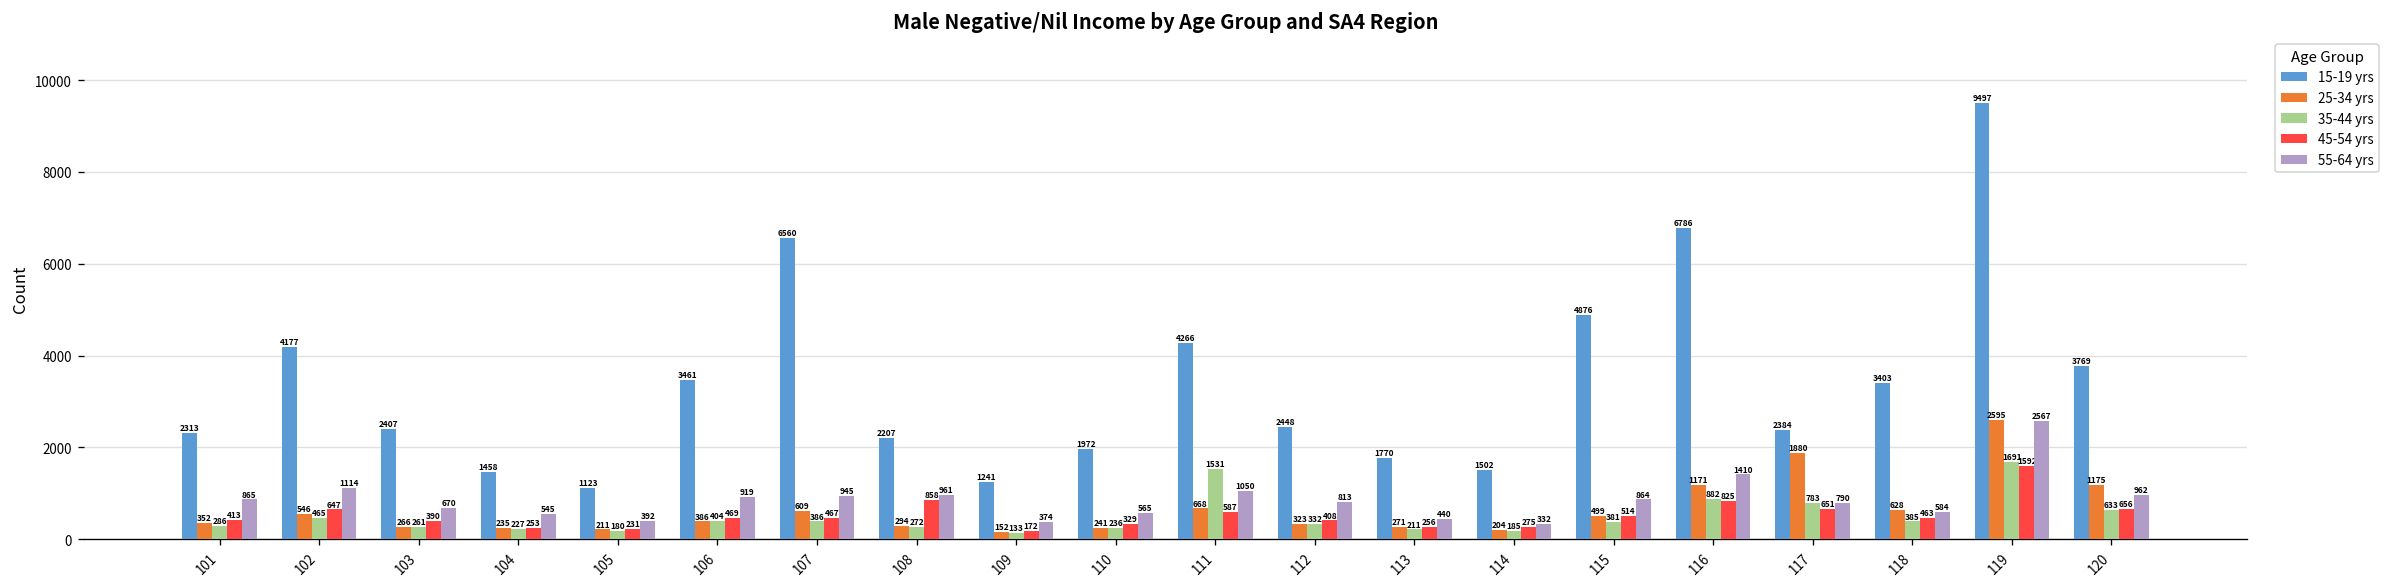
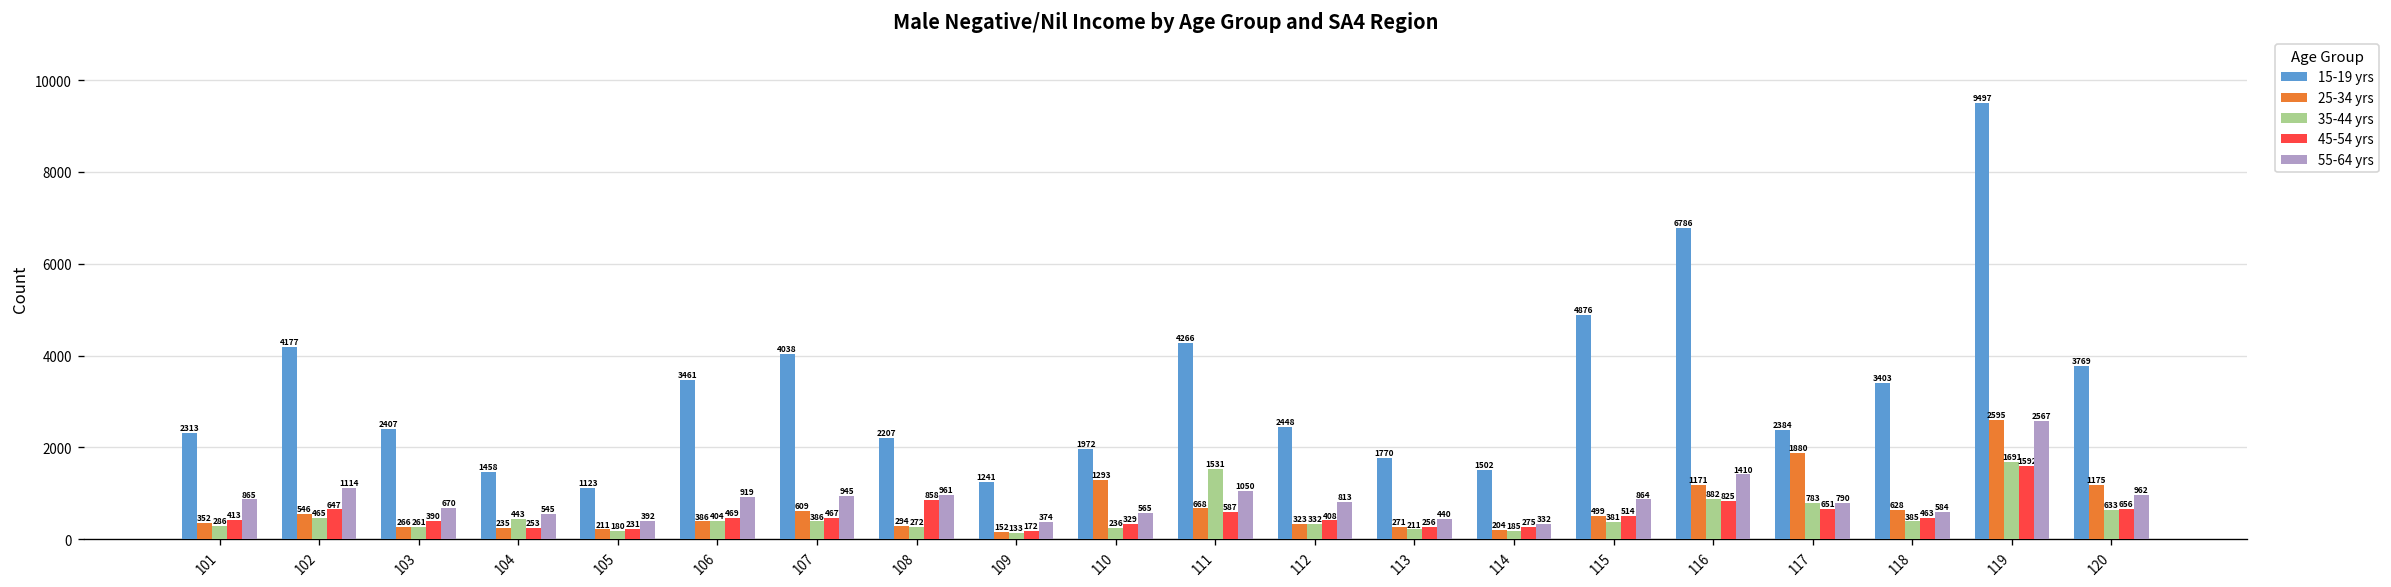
  {
    "15-19 yrs": {
      "101": 2313,
      "102": 4177,
      "103": 2407,
      "104": 1458,
      "105": 1123,
      "106": 3461,
-     "107": 6560,
+     "107": 4038,
      "108": 2207,
      "109": 1241,
      "110": 1972,
      "111": 4266,
      "112": 2448,
      "113": 1770,
      "114": 1502,
      "115": 4876,
      "116": 6786,
      "117": 2384,
      "118": 3403,
      "119": 9497,
      "120": 3769
    },
    "25-34 yrs": {
      "101": 352,
      "102": 546,
      "103": 266,
      "104": 235,
      "105": 211,
      "106": 386,
      "107": 609,
      "108": 294,
      "109": 152,
-     "110": 241,
+     "110": 1293,
      "111": 668,
      "112": 323,
      "113": 271,
      "114": 204,
      "115": 499,
      "116": 1171,
      "117": 1880,
      "118": 628,
      "119": 2595,
      "120": 1175
    },
    "35-44 yrs": {
      "101": 286,
      "102": 465,
      "103": 261,
-     "104": 227,
+     "104": 443,
      "105": 180,
      "106": 404,
      "107": 386,
      "108": 272,
      "109": 133,
      "110": 236,
      "111": 1531,
      "112": 332,
      "113": 211,
      "114": 185,
      "115": 381,
      "116": 882,
      "117": 783,
      "118": 385,
      "119": 1691,
      "120": 633
    },
    "45-54 yrs": {
      "101": 413,
      "102": 647,
      "103": 390,
      "104": 253,
      "105": 231,
      "106": 469,
      "107": 467,
      "108": 858,
      "109": 172,
      "110": 329,
      "111": 587,
      "112": 408,
      "113": 256,
      "114": 275,
      "115": 514,
      "116": 825,
      "117": 651,
      "118": 463,
      "119": 1592,
      "120": 656
    },
    "55-64 yrs": {
      "101": 865,
      "102": 1114,
      "103": 670,
      "104": 545,
      "105": 392,
      "106": 919,
      "107": 945,
      "108": 961,
      "109": 374,
      "110": 565,
      "111": 1050,
      "112": 813,
      "113": 440,
      "114": 332,
      "115": 864,
      "116": 1410,
      "117": 790,
      "118": 584,
      "119": 2567,
      "120": 962
    }
  }
